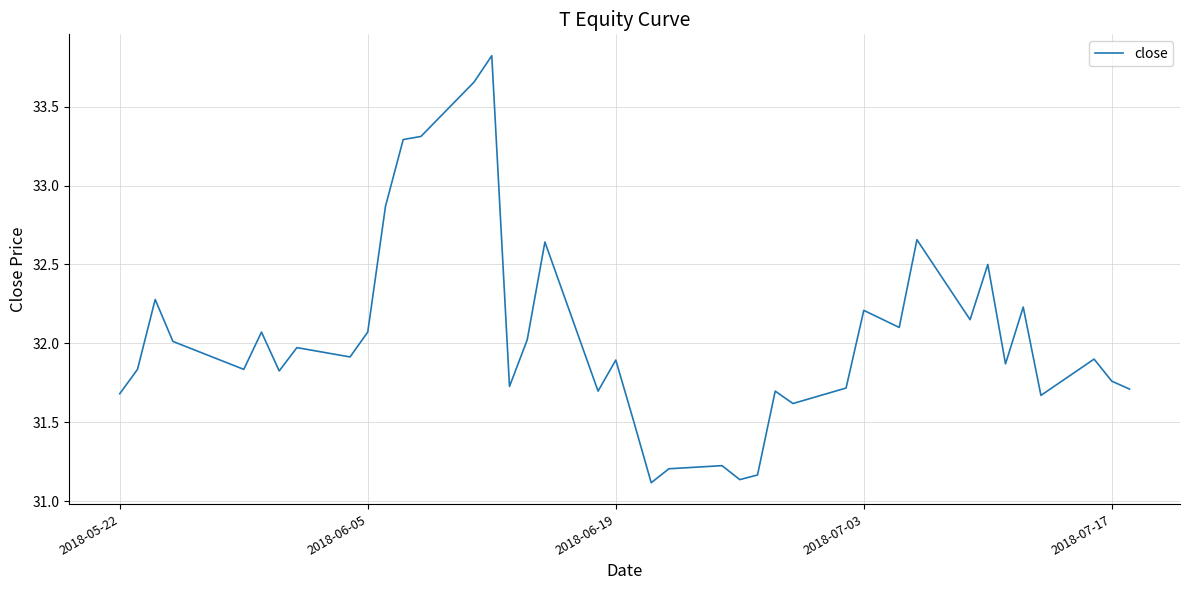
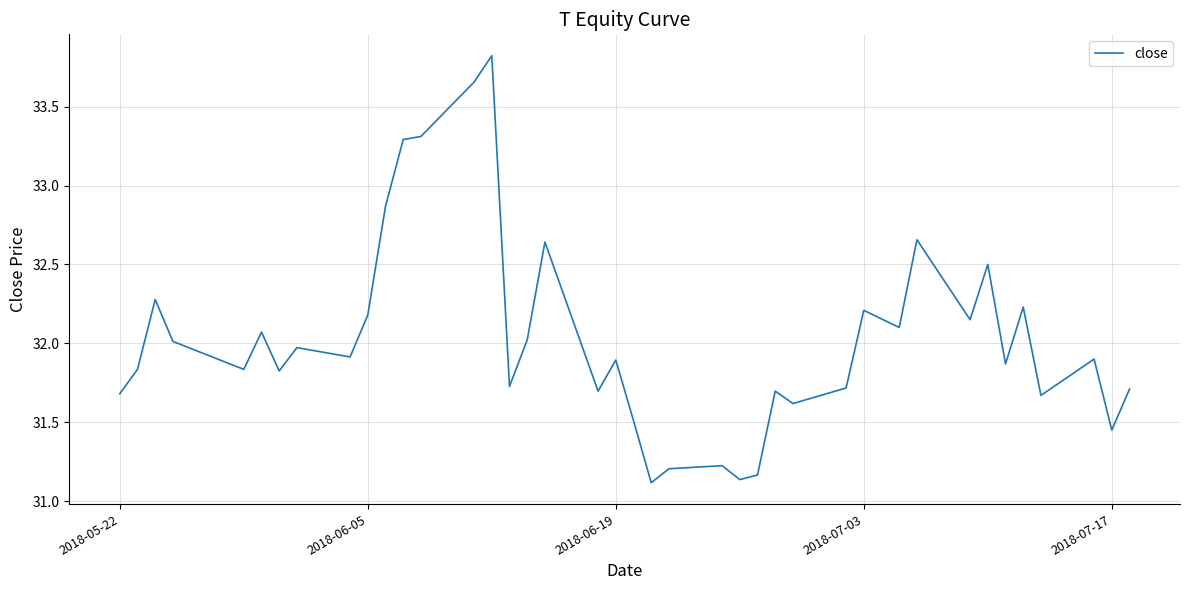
  {
    "2018-05-22": 31.68,
-   "2018-06-05": 32.07,
+   "2018-06-05": 32.18,
    "2018-06-19": 31.89,
    "2018-07-03": 32.21,
-   "2018-07-17": 31.76
+   "2018-07-17": 31.45
  }
